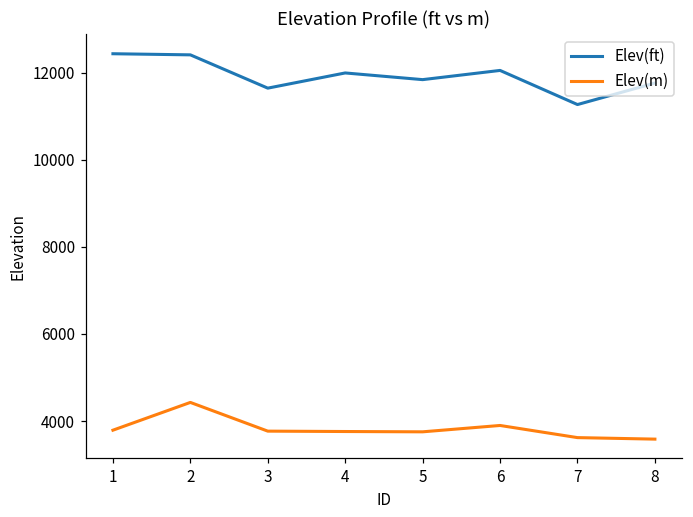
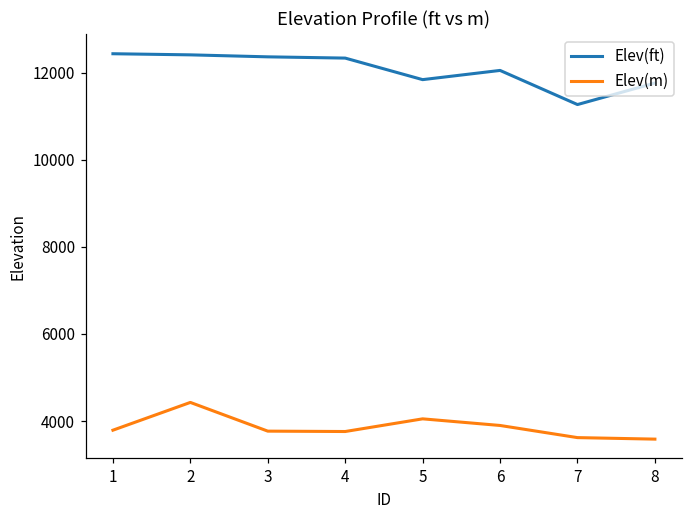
  {
    "Elev(ft)": {
      "1": 12400,
      "2": 12400,
-     "3": 11600,
-     "4": 12000,
+     "3": 12400,
+     "4": 12300,
      "5": 11800,
      "6": 12100,
      "7": 11300
    },
    "Elev(m)": {
      "1": 3800,
      "2": 4400,
      "3": 3800,
      "4": 3800,
-     "5": 3800,
+     "5": 4100,
      "6": 3900,
      "7": 3600,
      "8": 3600
    }
  }
